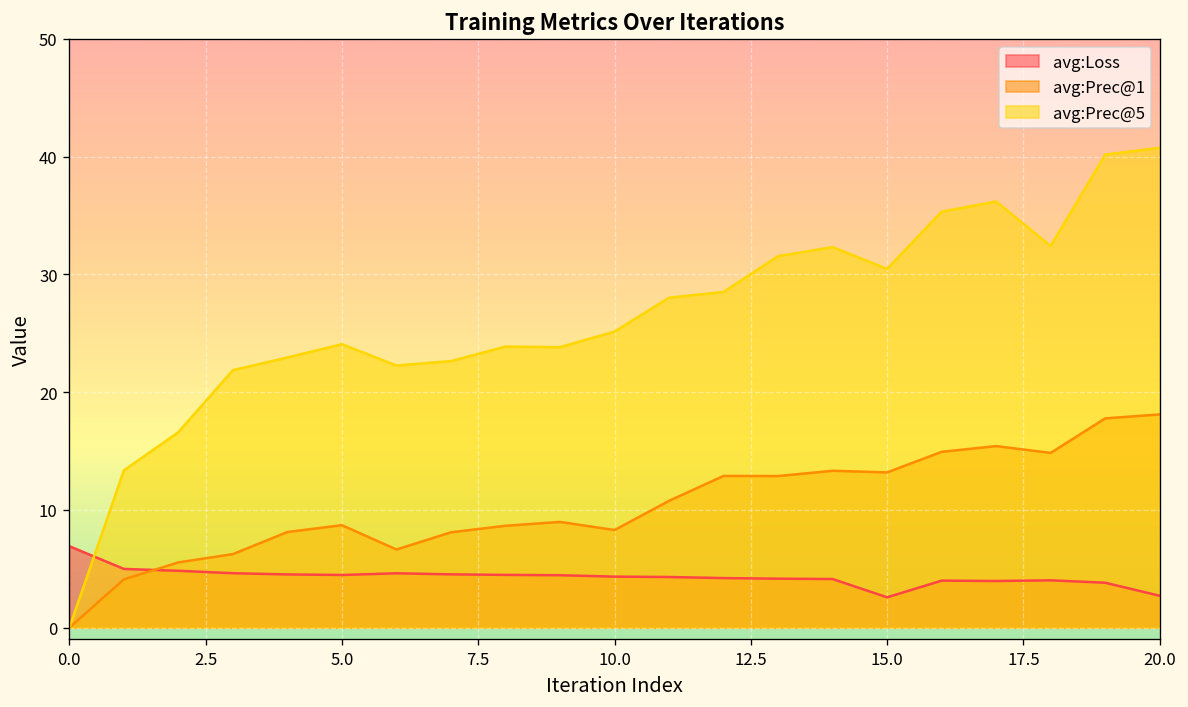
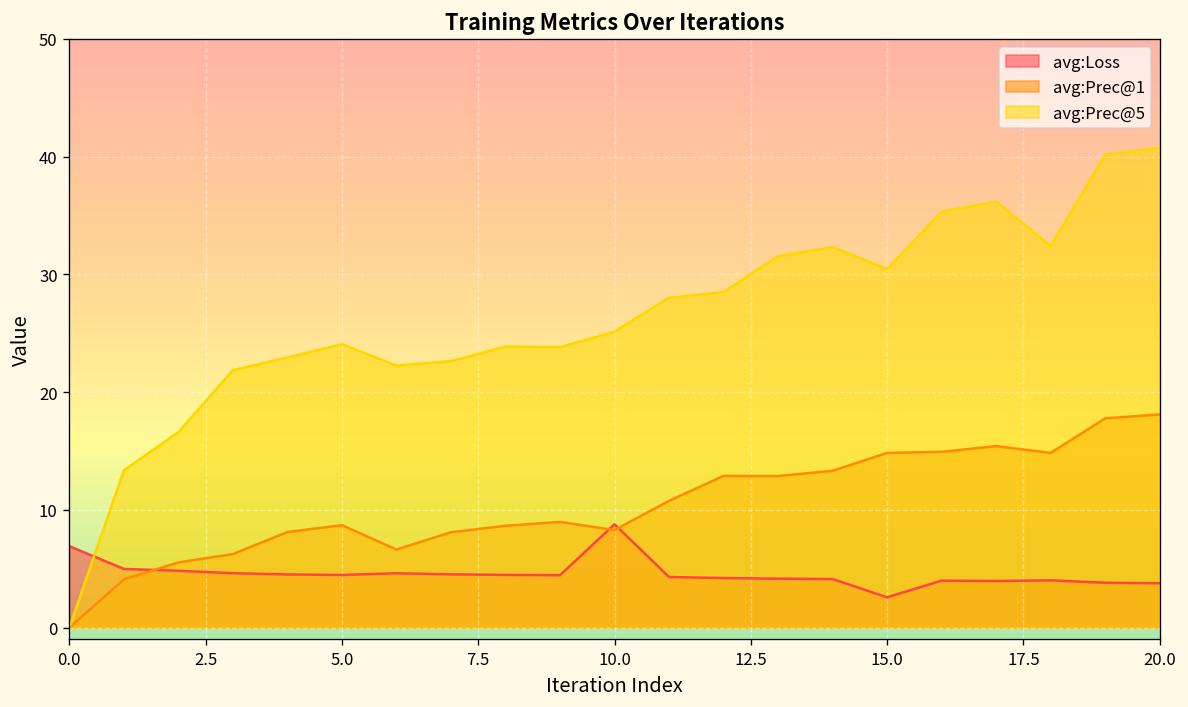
  {
    "avg:Loss": {
      "0.0": 7,
      "5.0": 4,
-     "10.0": 4,
+     "10.0": 9,
      "15.0": 3,
-     "20.0": 3
+     "20.0": 4
    },
    "avg:Prec@1": {
      "5.0": 9,
      "10.0": 8,
-     "15.0": 13,
+     "15.0": 15,
      "20.0": 18
    },
    "avg:Prec@5": {
      "5.0": 24,
      "10.0": 25,
      "15.0": 30,
      "20.0": 41
    }
  }
